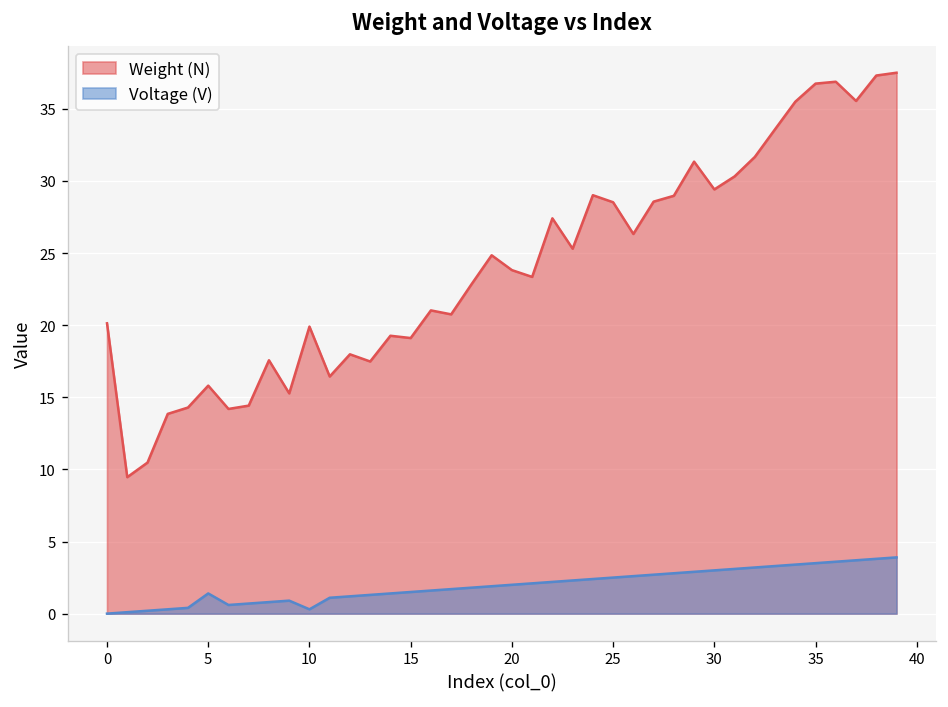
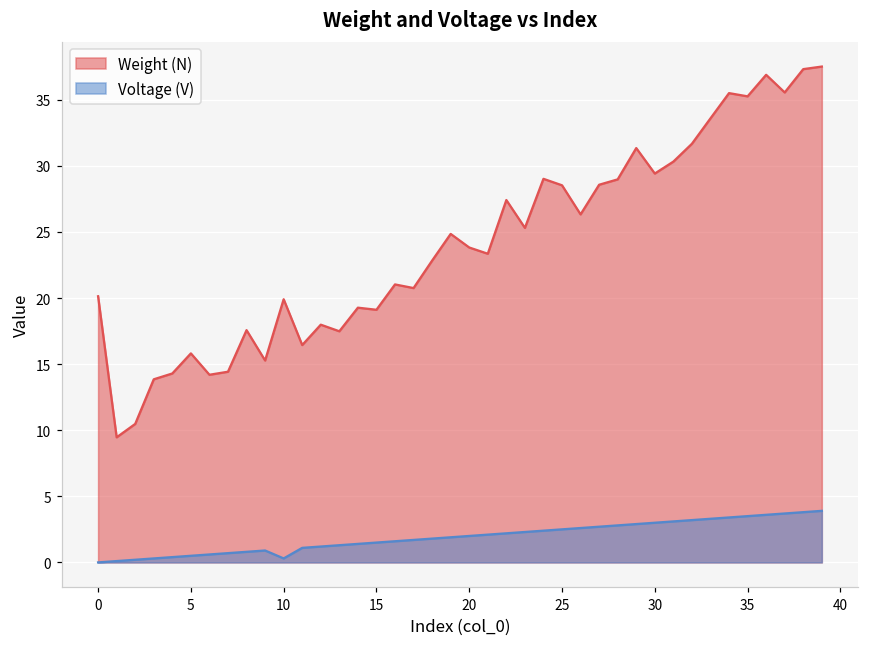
  {
    "Weight (N)": {
      "0": 20.1,
      "5": 15.8,
      "10": 19.9,
      "15": 19.1,
      "20": 23.8,
      "25": 28.5,
      "30": 29.4,
-     "35": 36.8
+     "35": 35.3
    },
    "Voltage (V)": {
      "0": 0.0,
-     "5": 1.4,
+     "5": 0.5,
      "10": 0.3,
      "15": 1.5,
      "20": 2.0,
      "25": 2.5,
      "30": 3.0,
      "35": 3.5
    }
  }
